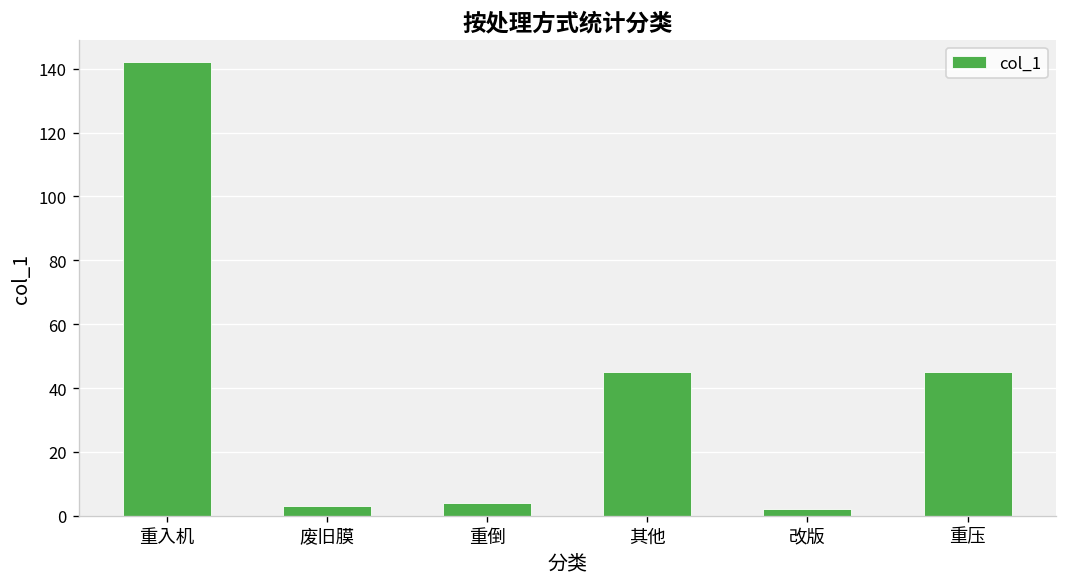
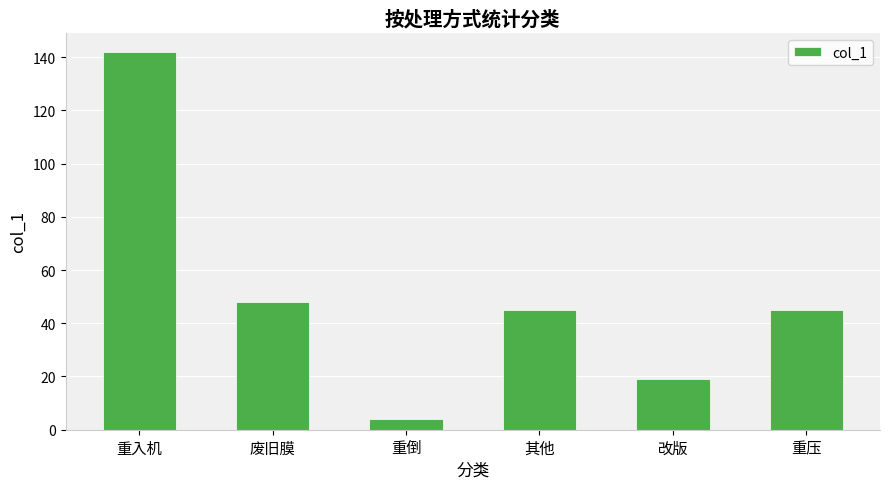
  {
    "重入机": 142,
-   "废旧膜": 3,
+   "废旧膜": 48,
    "重倒": 4,
    "其他": 45,
-   "改版": 2,
+   "改版": 19,
    "重压": 45
  }
